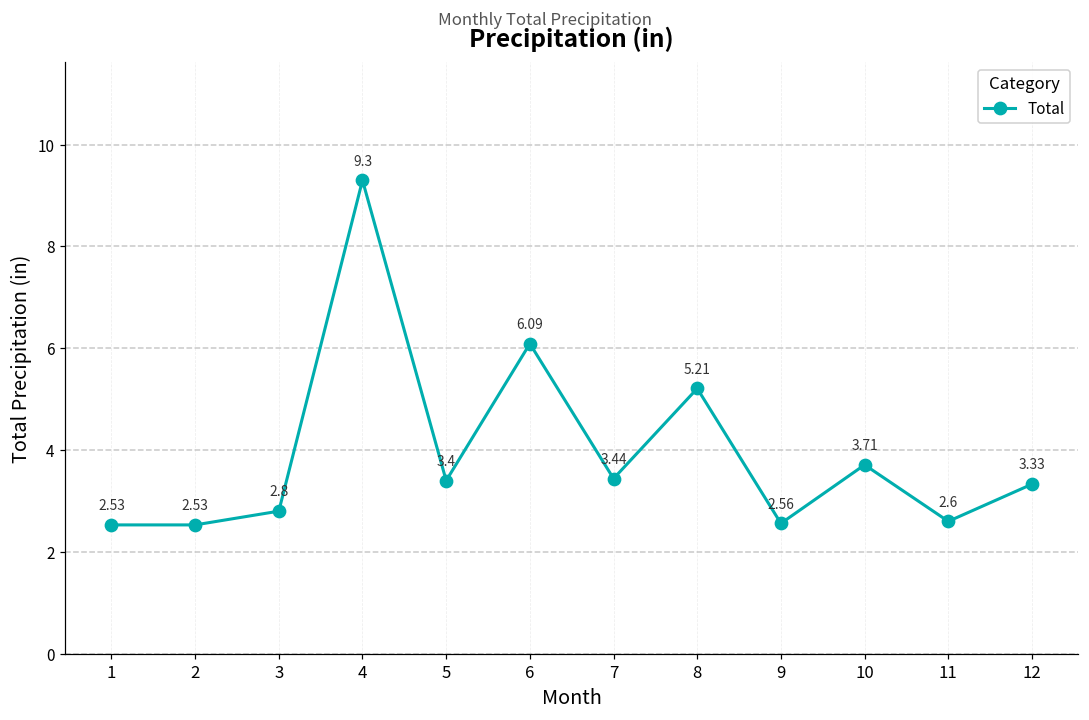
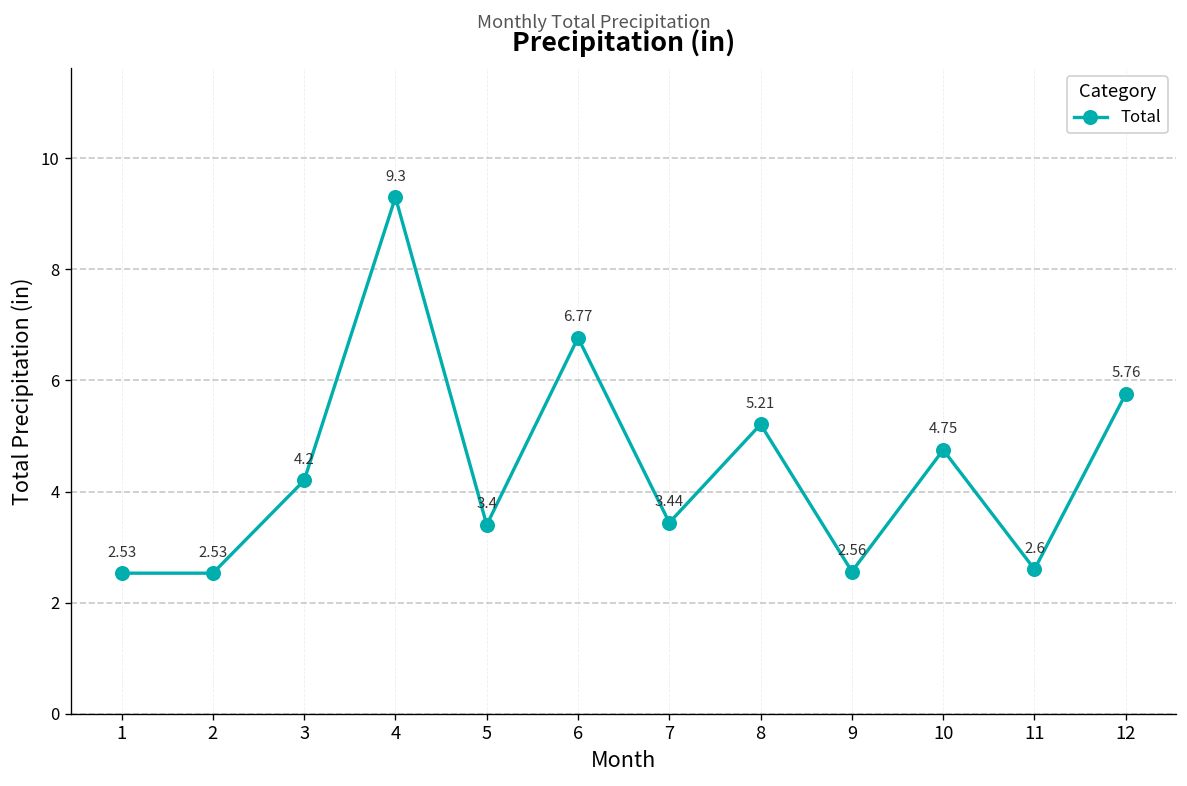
  {
    "1": 2.53,
    "2": 2.53,
-   "3": 2.8,
+   "3": 4.2,
    "4": 9.3,
    "5": 3.4,
-   "6": 6.09,
+   "6": 6.77,
    "7": 3.44,
    "8": 5.21,
    "9": 2.56,
-   "10": 3.71,
+   "10": 4.75,
    "11": 2.6,
-   "12": 3.33
+   "12": 5.76
  }
